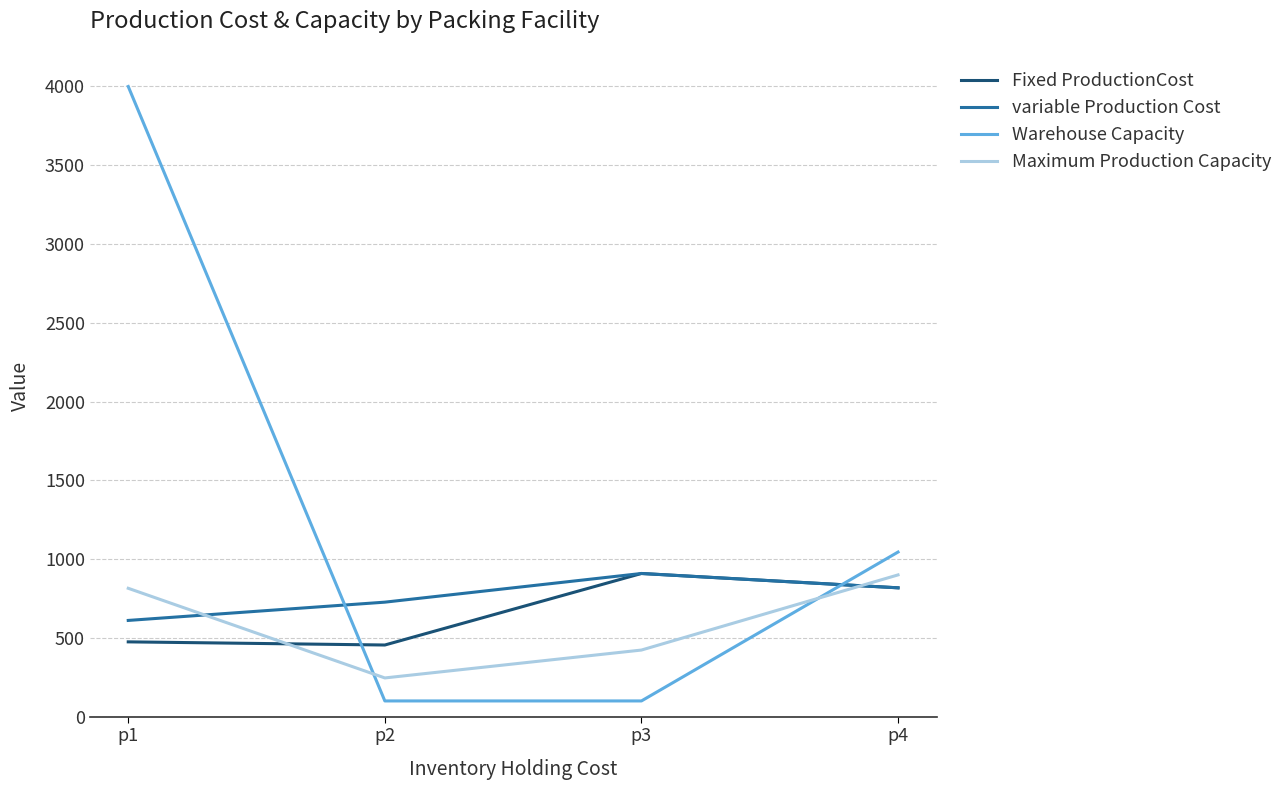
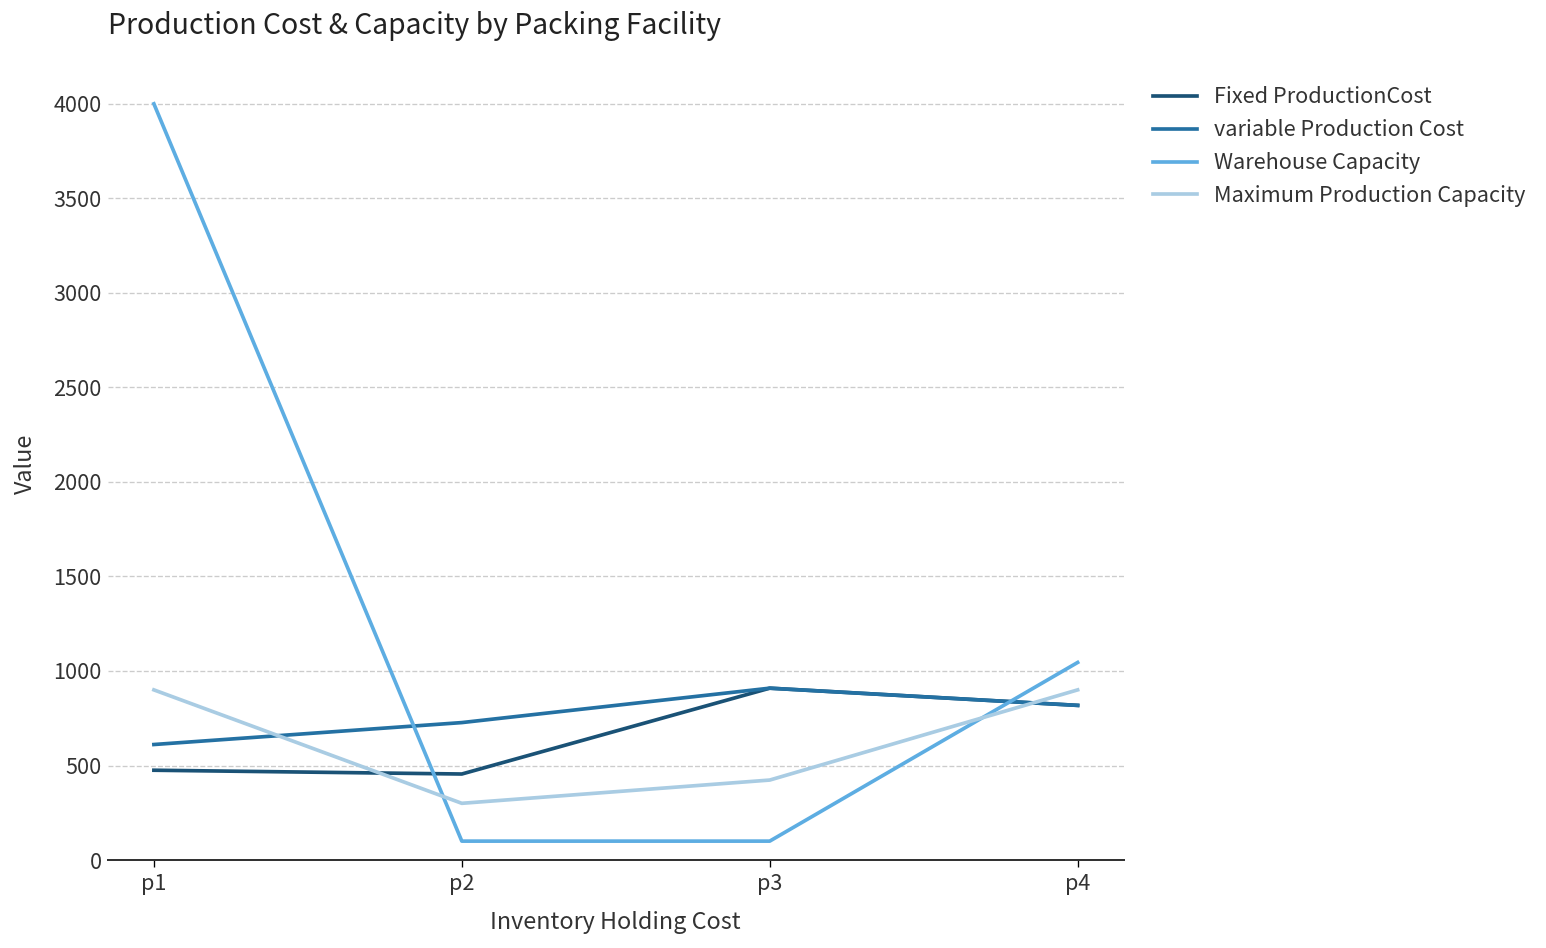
  {
    "Warehouse Capacity": {
      "p1": 4000,
      "p2": 100,
      "p3": 100,
      "p4": 1050
    },
    "Maximum Production Capacity": {
-     "p1": 820,
-     "p2": 250,
+     "p1": 900,
+     "p2": 300,
      "p3": 420,
      "p4": 900
    }
  }
